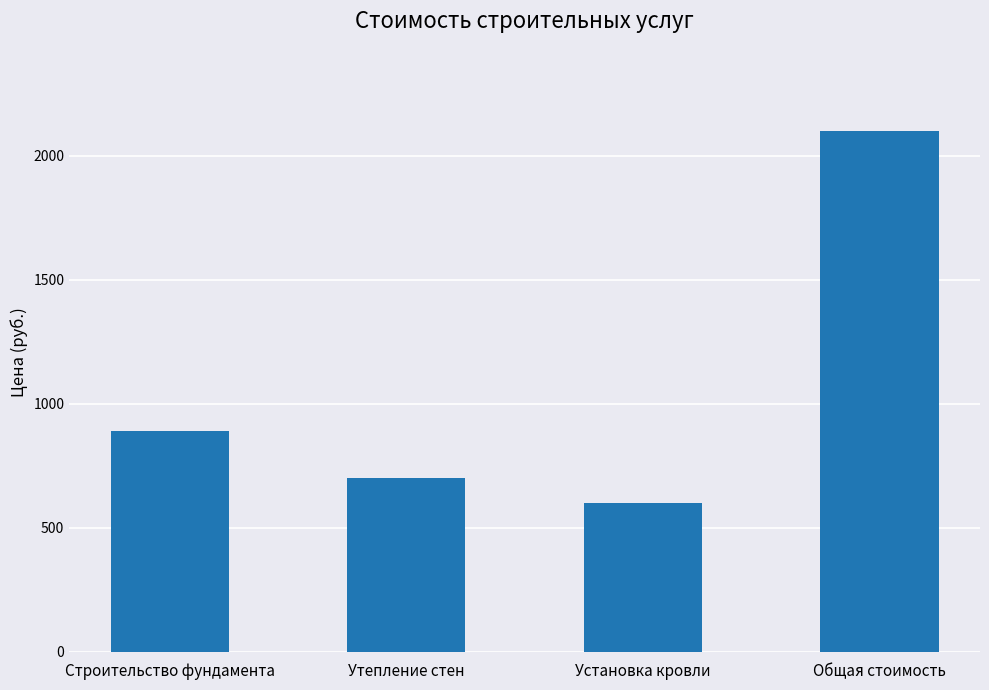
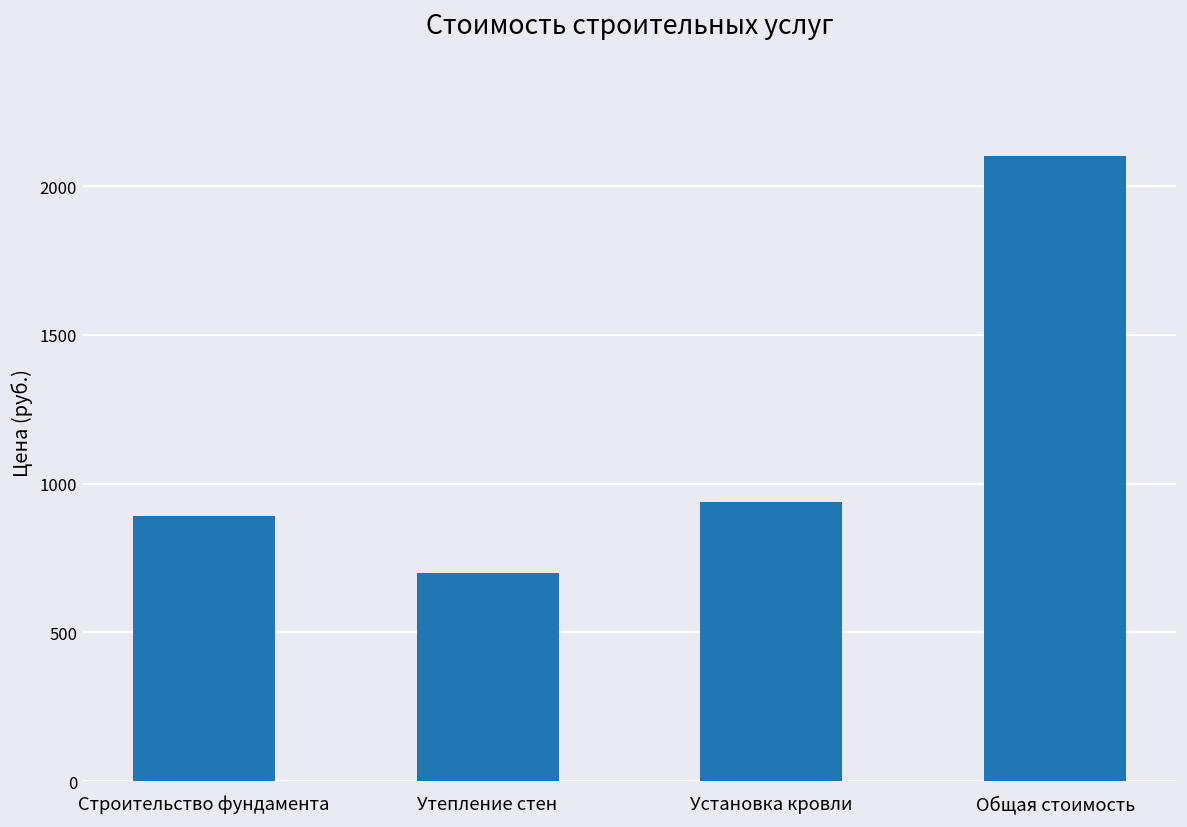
  {
    "Строительство фундамента": 890,
    "Утепление стен": 700,
-   "Установка кровли": 600,
+   "Установка кровли": 940,
    "Общая стоимость": 2100
  }
